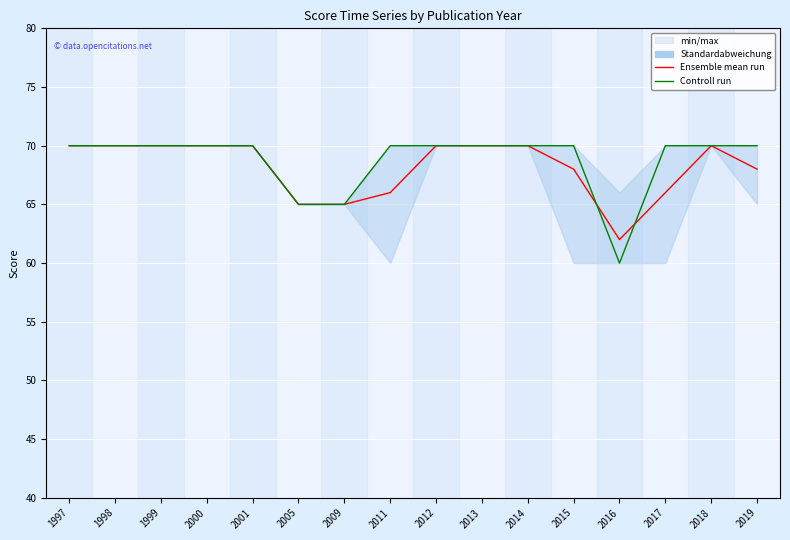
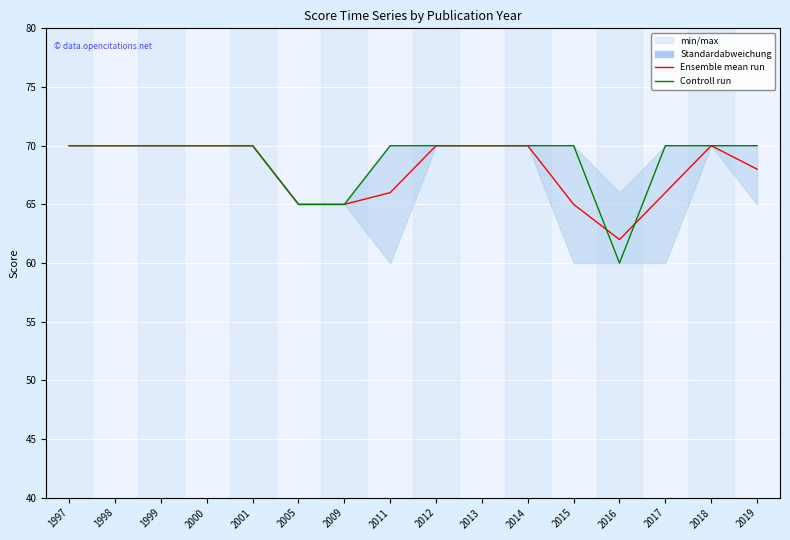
  {
    "Ensemble mean run": {
      "2011": 66,
-     "2015": 68,
+     "2015": 65,
      "2016": 62,
      "2017": 66,
      "2019": 68
    },
    "Controll run": {
      "2016": 60
    }
  }
